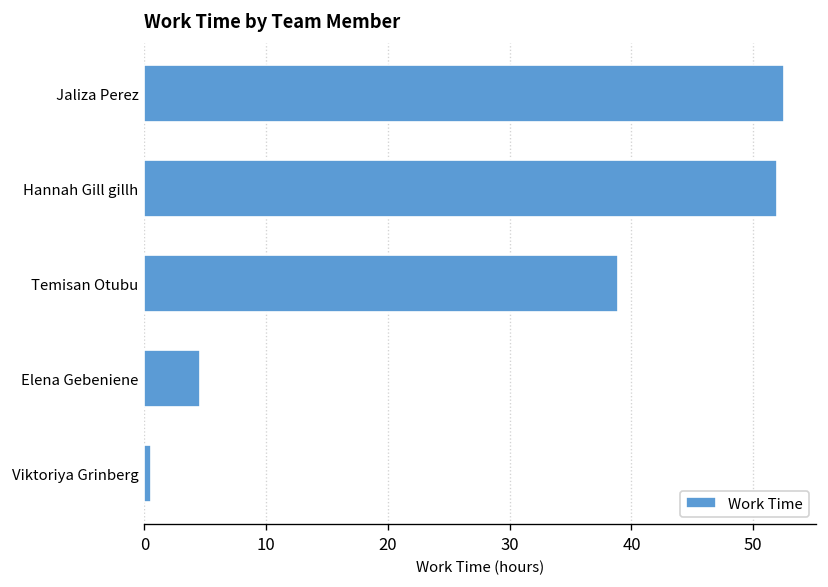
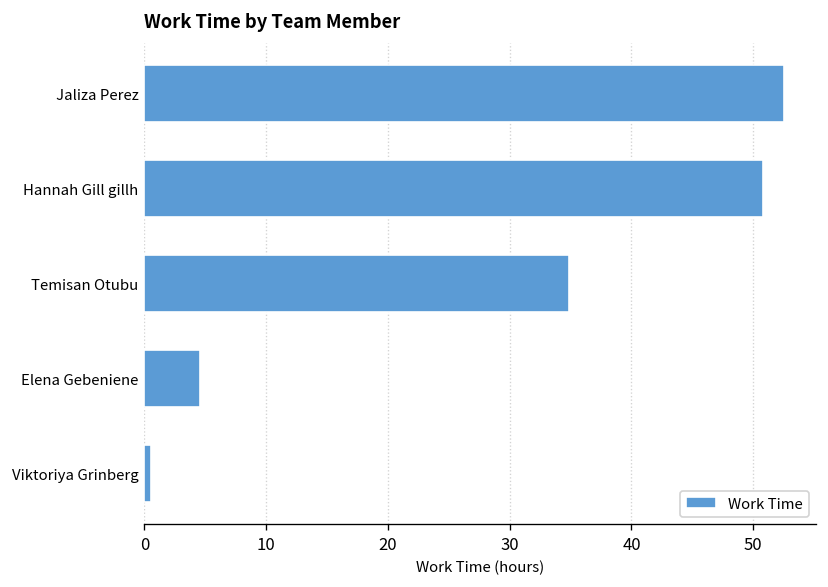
  {
    "Jaliza Perez": 52.5,
-   "Hannah Gill gillh": 51.9,
-   "Temisan Otubu": 38.9,
+   "Hannah Gill gillh": 50.8,
+   "Temisan Otubu": 34.9,
    "Elena Gebeniene": 4.6,
    "Viktoriya Grinberg": 0.5
  }
